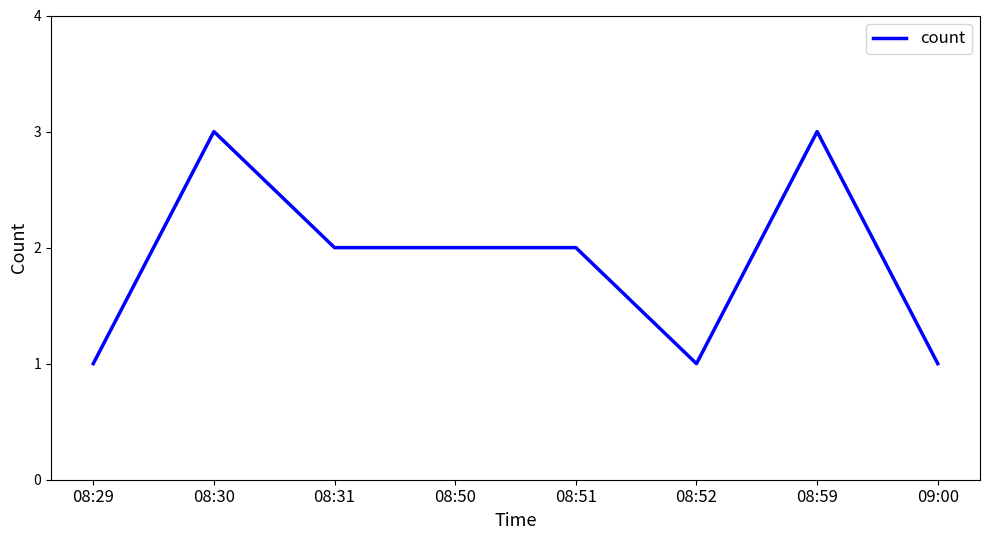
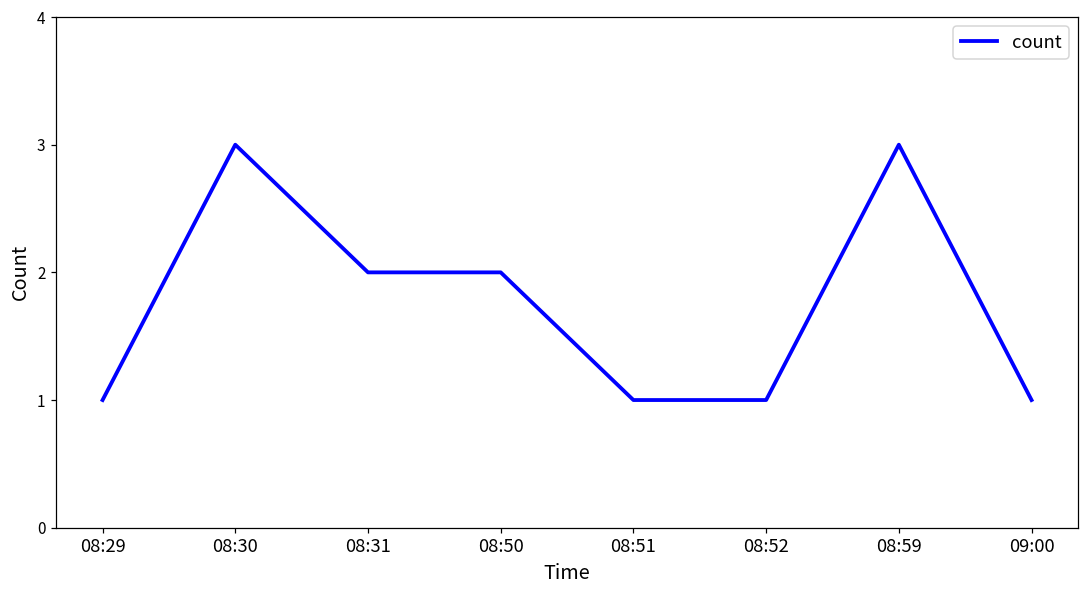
  {
    "08:29": 1,
    "08:30": 3,
    "08:31": 2,
    "08:50": 2,
-   "08:51": 2,
+   "08:51": 1,
    "08:52": 1,
    "08:59": 3,
    "09:00": 1
  }
